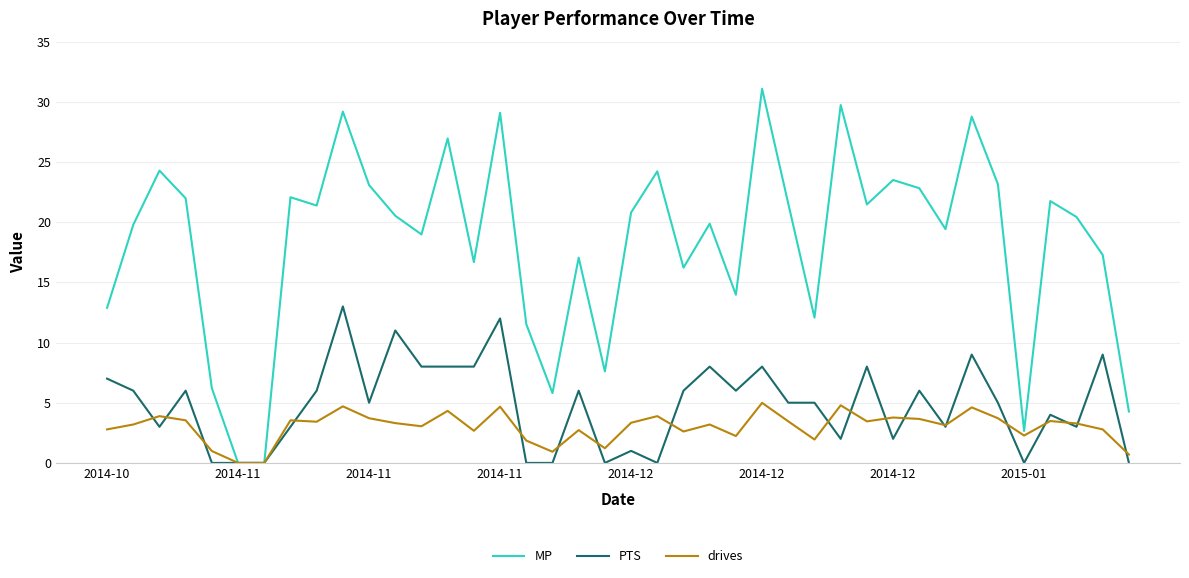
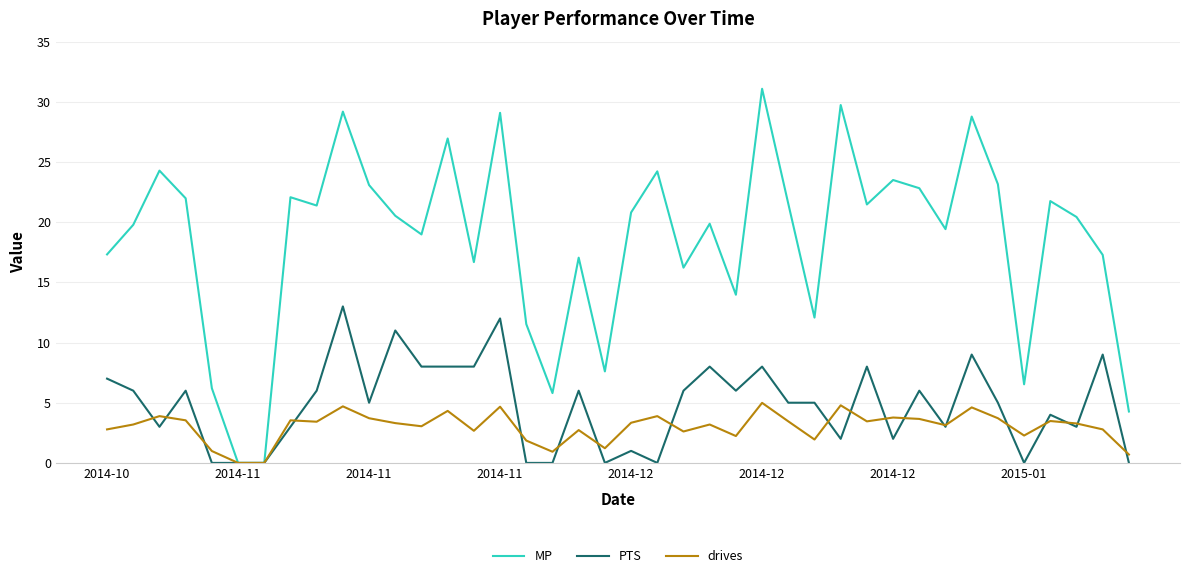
  {
    "MP": {
-     "2014-10": 12.9,
-     "2015-01": 2.7
+     "2014-10": 17.3,
+     "2015-01": 6.5
    },
    "PTS": {
      "2014-10": 7.0,
      "2015-01": 0.0
    },
    "drives": {
      "2014-10": 2.8,
      "2015-01": 2.3
    }
  }
